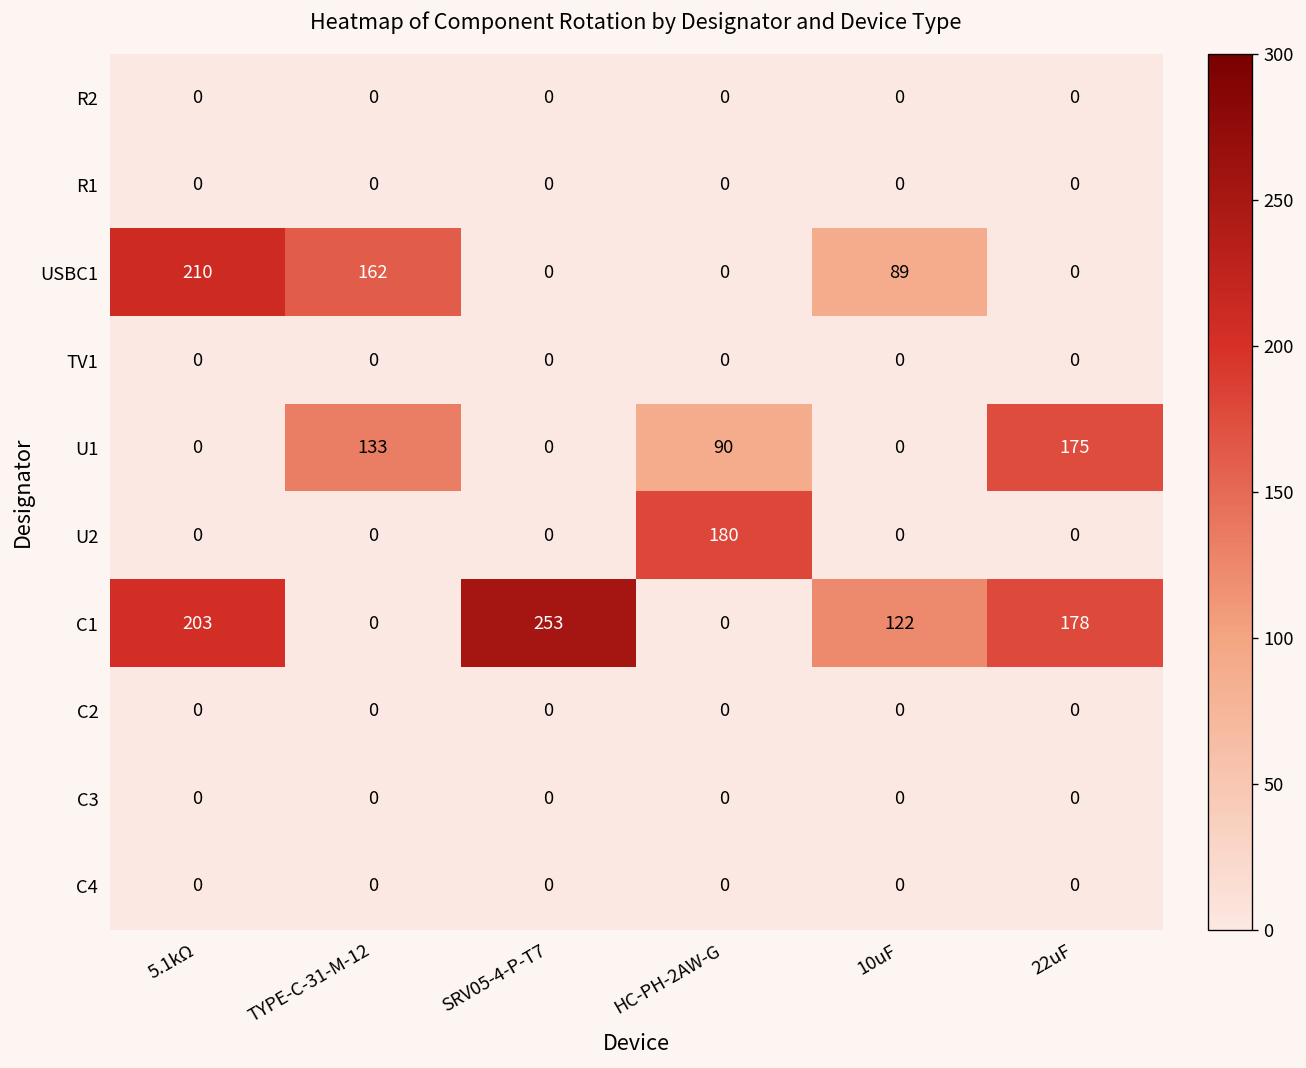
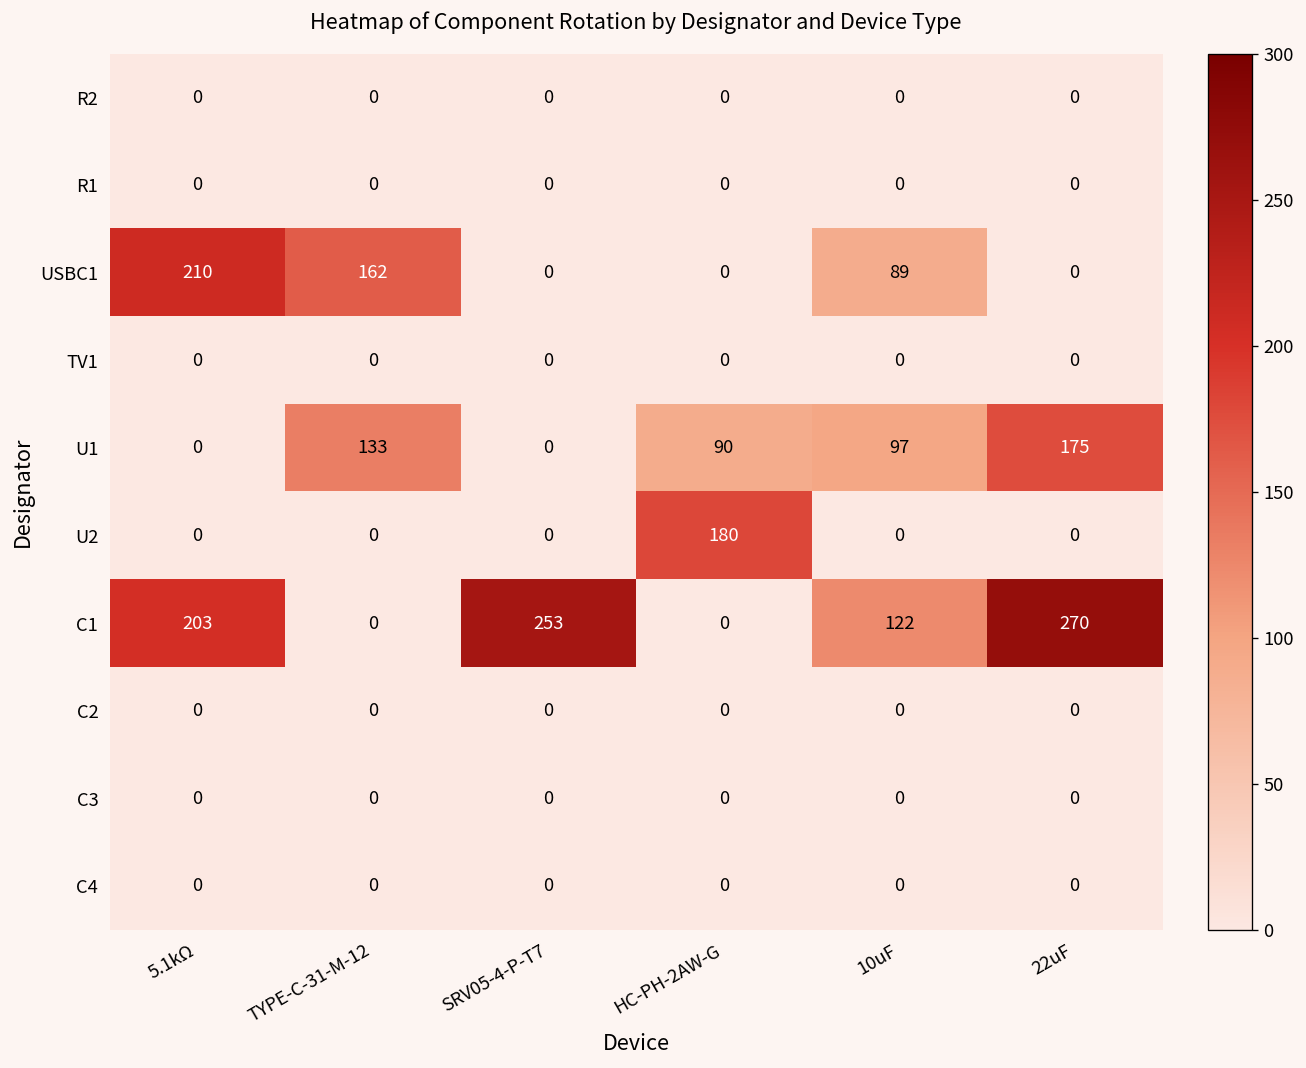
  {
    "R2": {
      "5.1kΩ": 0,
      "TYPE-C-31-M-12": 0,
      "SRV05-4-P-T7": 0,
      "HC-PH-2AW-G": 0,
      "10uF": 0,
      "22uF": 0
    },
    "R1": {
      "5.1kΩ": 0,
      "TYPE-C-31-M-12": 0,
      "SRV05-4-P-T7": 0,
      "HC-PH-2AW-G": 0,
      "10uF": 0,
      "22uF": 0
    },
    "USBC1": {
      "5.1kΩ": 210,
      "TYPE-C-31-M-12": 162,
      "SRV05-4-P-T7": 0,
      "HC-PH-2AW-G": 0,
      "10uF": 89,
      "22uF": 0
    },
    "TV1": {
      "5.1kΩ": 0,
      "TYPE-C-31-M-12": 0,
      "SRV05-4-P-T7": 0,
      "HC-PH-2AW-G": 0,
      "10uF": 0,
      "22uF": 0
    },
    "U1": {
      "5.1kΩ": 0,
      "TYPE-C-31-M-12": 133,
      "SRV05-4-P-T7": 0,
      "HC-PH-2AW-G": 90,
-     "10uF": 0,
+     "10uF": 97,
      "22uF": 175
    },
    "U2": {
      "5.1kΩ": 0,
      "TYPE-C-31-M-12": 0,
      "SRV05-4-P-T7": 0,
      "HC-PH-2AW-G": 180,
      "10uF": 0,
      "22uF": 0
    },
    "C1": {
      "5.1kΩ": 203,
      "TYPE-C-31-M-12": 0,
      "SRV05-4-P-T7": 253,
      "HC-PH-2AW-G": 0,
      "10uF": 122,
-     "22uF": 178
+     "22uF": 270
    },
    "C2": {
      "5.1kΩ": 0,
      "TYPE-C-31-M-12": 0,
      "SRV05-4-P-T7": 0,
      "HC-PH-2AW-G": 0,
      "10uF": 0,
      "22uF": 0
    },
    "C3": {
      "5.1kΩ": 0,
      "TYPE-C-31-M-12": 0,
      "SRV05-4-P-T7": 0,
      "HC-PH-2AW-G": 0,
      "10uF": 0,
      "22uF": 0
    },
    "C4": {
      "5.1kΩ": 0,
      "TYPE-C-31-M-12": 0,
      "SRV05-4-P-T7": 0,
      "HC-PH-2AW-G": 0,
      "10uF": 0,
      "22uF": 0
    }
  }
